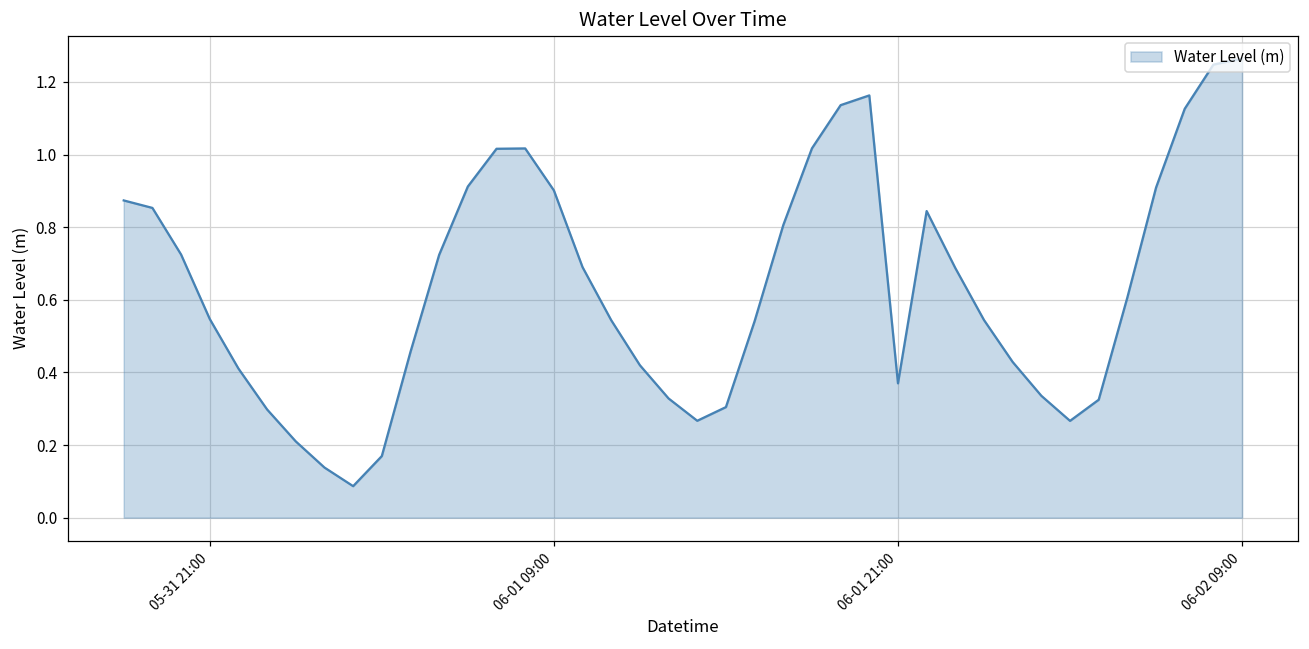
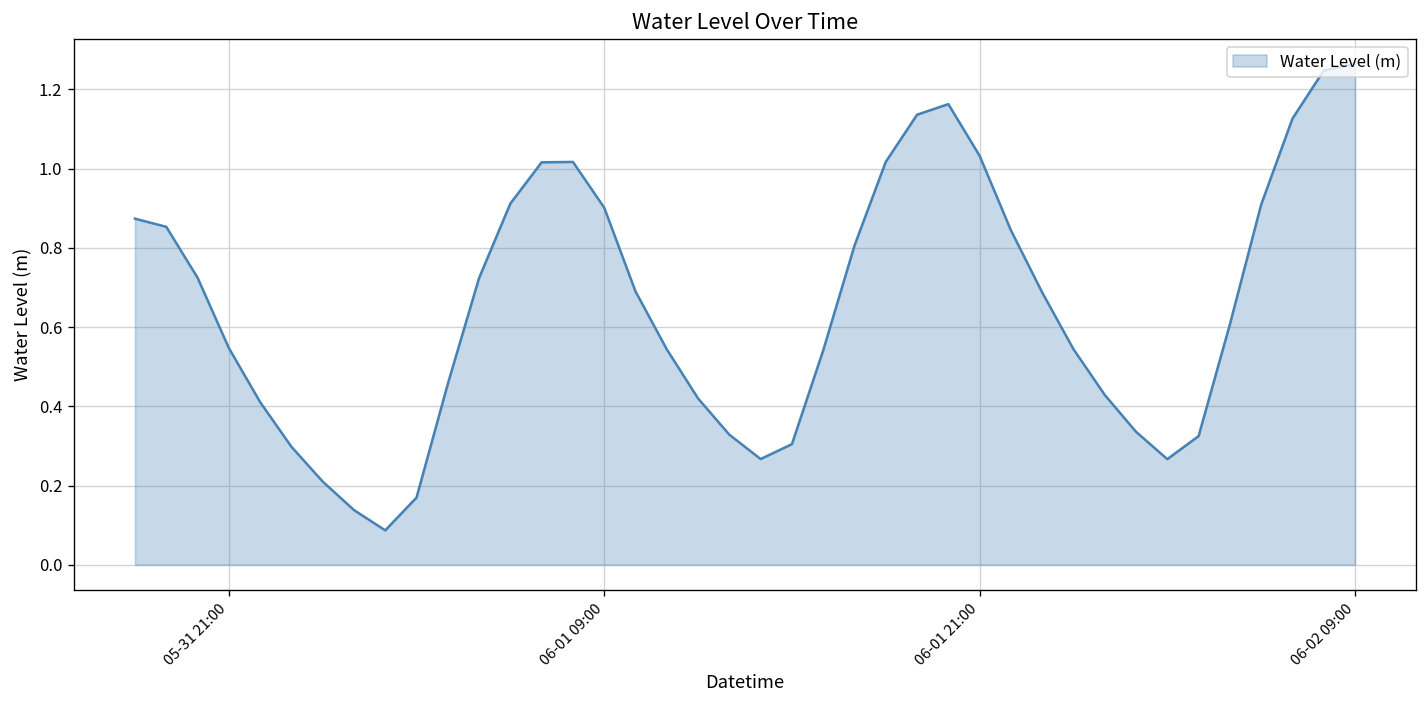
  {
    "05-31 21:00": 0.55,
    "06-01 09:00": 0.90,
-   "06-01 21:00": 0.37
+   "06-01 21:00": 1.03
  }
